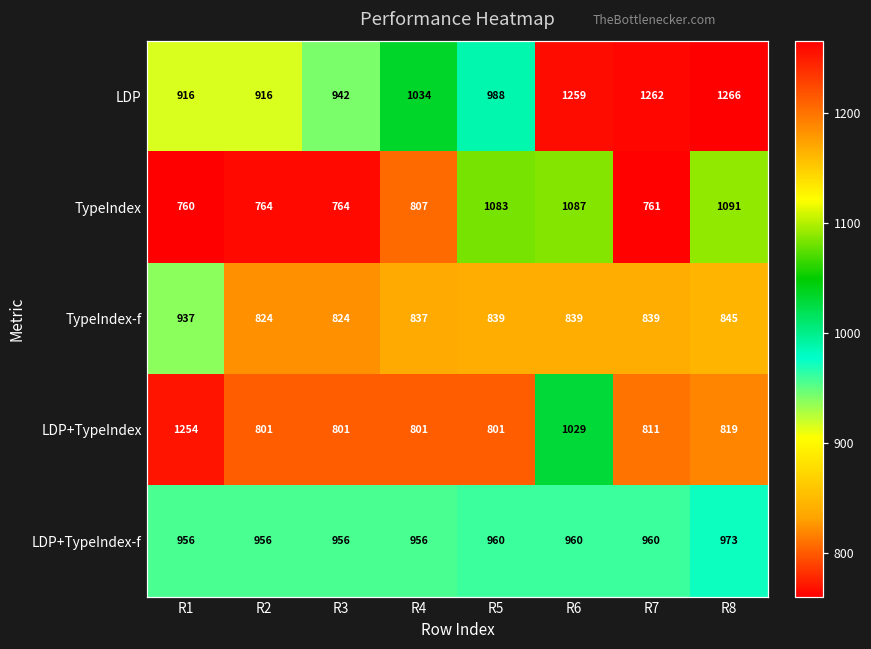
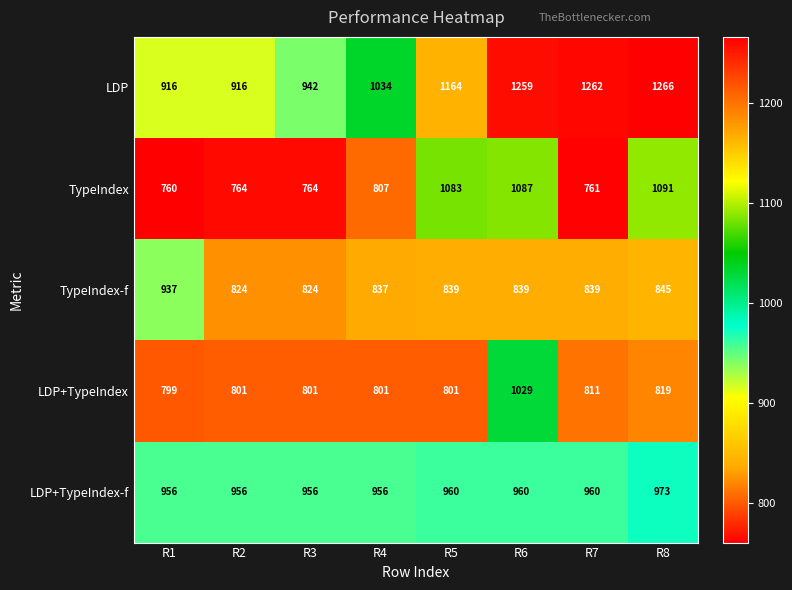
  {
    "LDP": {
      "R1": 916,
      "R2": 916,
      "R3": 942,
      "R4": 1034,
-     "R5": 988,
+     "R5": 1164,
      "R6": 1259,
      "R7": 1262,
      "R8": 1266
    },
    "TypeIndex": {
      "R1": 760,
      "R2": 764,
      "R3": 764,
      "R4": 807,
      "R5": 1083,
      "R6": 1087,
      "R7": 761,
      "R8": 1091
    },
    "TypeIndex-f": {
      "R1": 937,
      "R2": 824,
      "R3": 824,
      "R4": 837,
      "R5": 839,
      "R6": 839,
      "R7": 839,
      "R8": 845
    },
    "LDP+TypeIndex": {
-     "R1": 1254,
+     "R1": 799,
      "R2": 801,
      "R3": 801,
      "R4": 801,
      "R5": 801,
      "R6": 1029,
      "R7": 811,
      "R8": 819
    },
    "LDP+TypeIndex-f": {
      "R1": 956,
      "R2": 956,
      "R3": 956,
      "R4": 956,
      "R5": 960,
      "R6": 960,
      "R7": 960,
      "R8": 973
    }
  }
